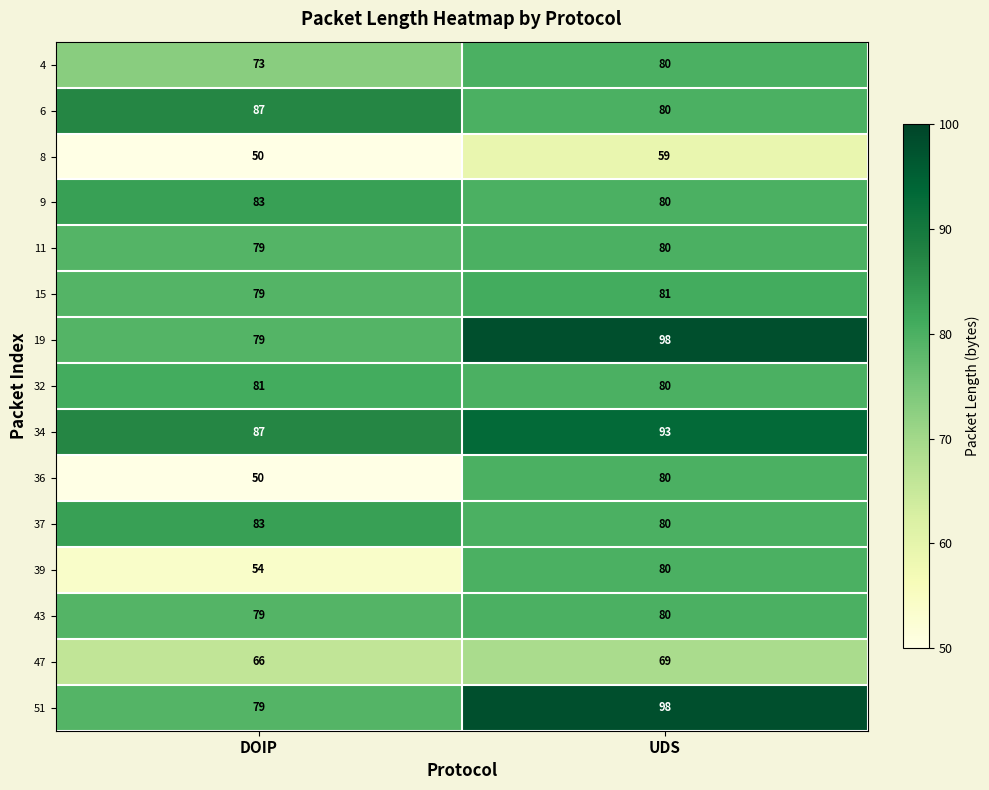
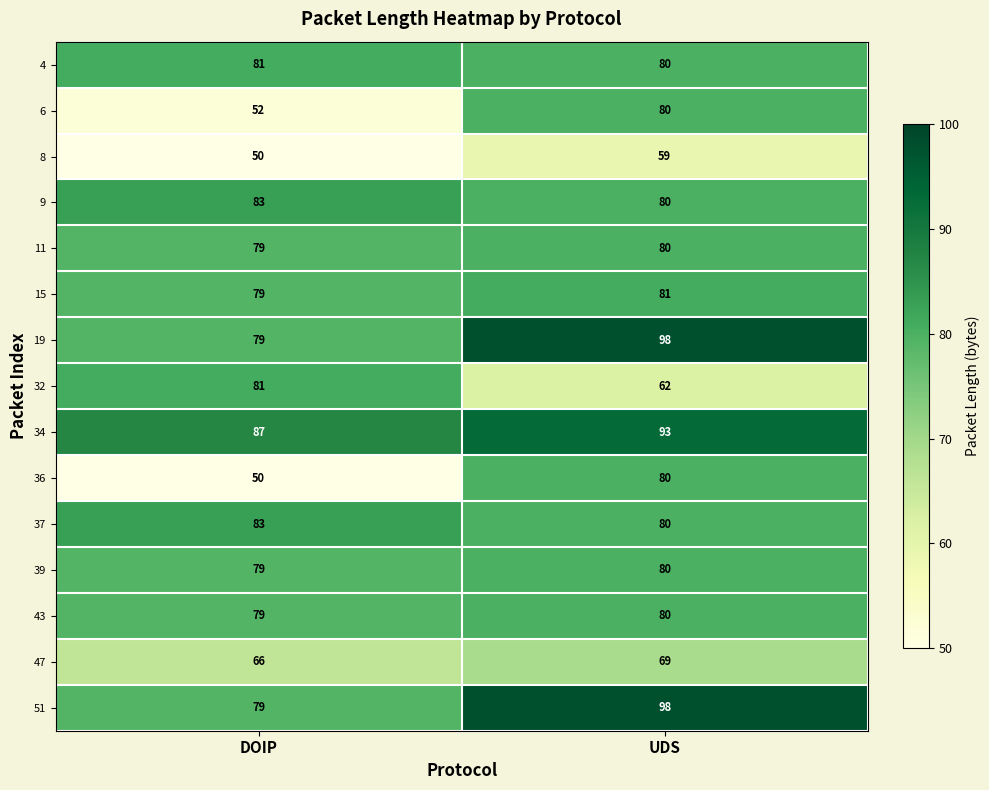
  {
    "4": {
-     "DOIP": 73,
+     "DOIP": 81,
      "UDS": 80
    },
    "6": {
-     "DOIP": 87,
+     "DOIP": 52,
      "UDS": 80
    },
    "8": {
      "DOIP": 50,
      "UDS": 59
    },
    "9": {
      "DOIP": 83,
      "UDS": 80
    },
    "11": {
      "DOIP": 79,
      "UDS": 80
    },
    "15": {
      "DOIP": 79,
      "UDS": 81
    },
    "19": {
      "DOIP": 79,
      "UDS": 98
    },
    "32": {
      "DOIP": 81,
-     "UDS": 80
+     "UDS": 62
    },
    "34": {
      "DOIP": 87,
      "UDS": 93
    },
    "36": {
      "DOIP": 50,
      "UDS": 80
    },
    "37": {
      "DOIP": 83,
      "UDS": 80
    },
    "39": {
-     "DOIP": 54,
+     "DOIP": 79,
      "UDS": 80
    },
    "43": {
      "DOIP": 79,
      "UDS": 80
    },
    "47": {
      "DOIP": 66,
      "UDS": 69
    },
    "51": {
      "DOIP": 79,
      "UDS": 98
    }
  }
